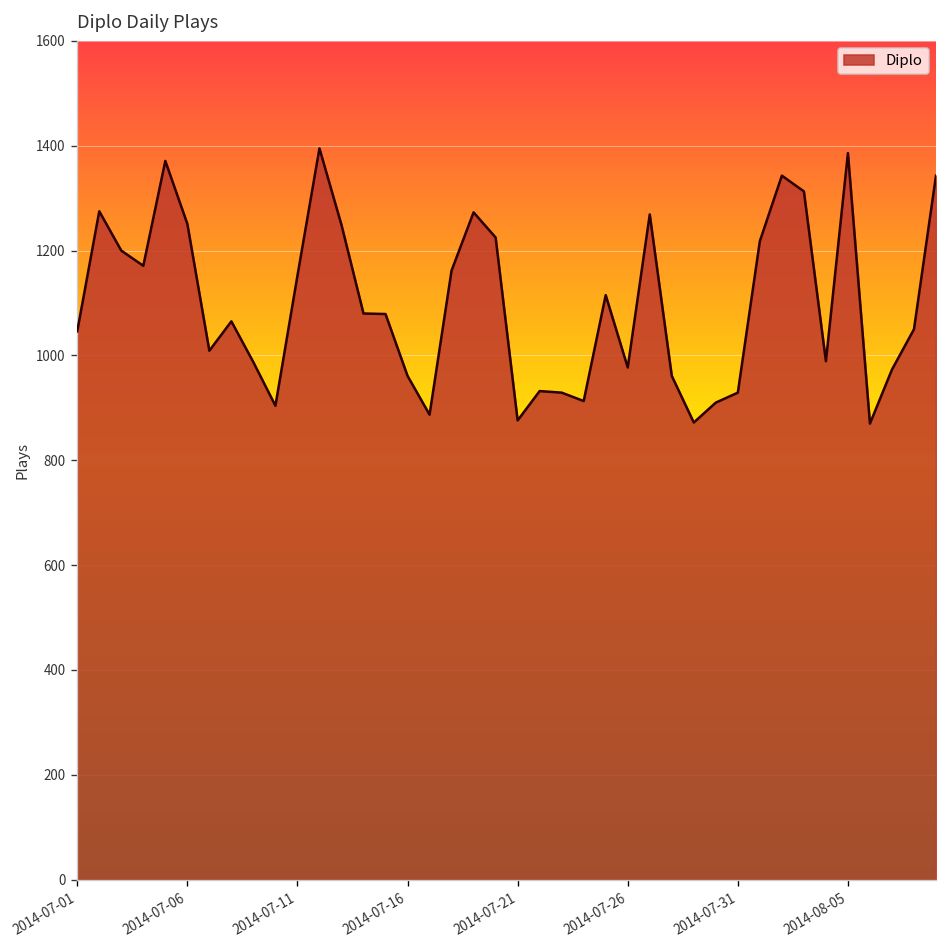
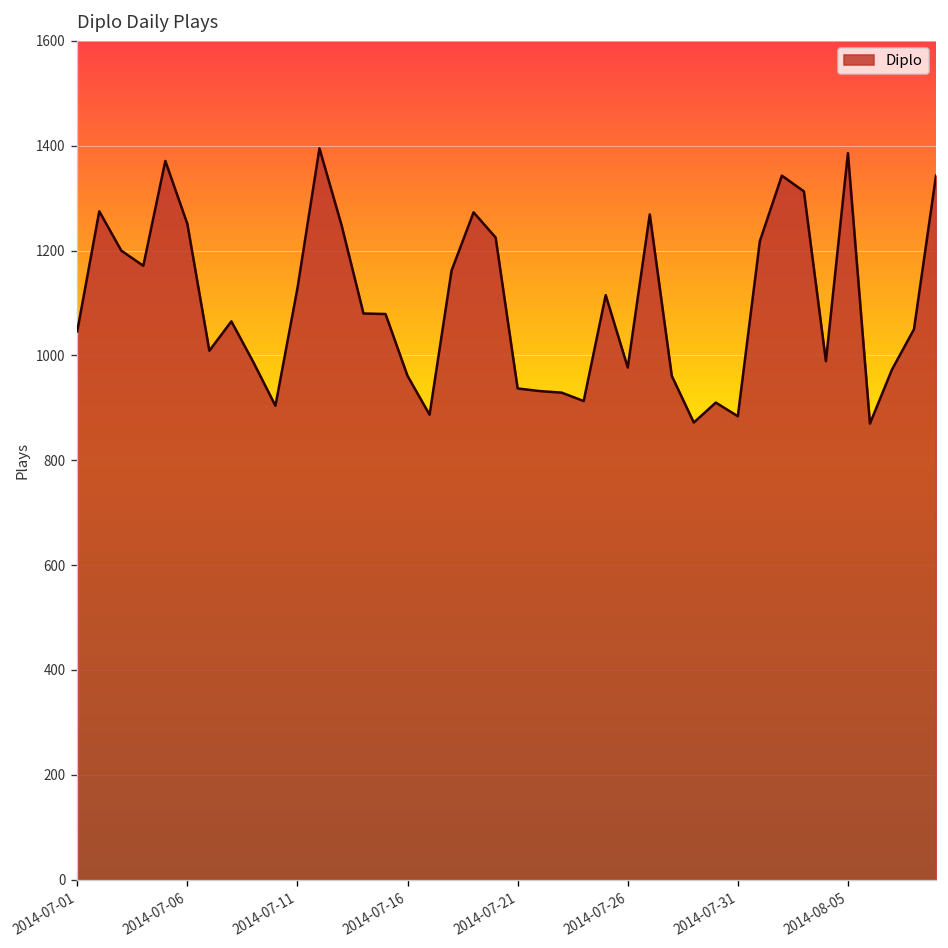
  {
    "2014-07-01": 1050,
    "2014-07-06": 1250,
-   "2014-07-11": 1150,
+   "2014-07-11": 1130,
    "2014-07-16": 960,
-   "2014-07-21": 880,
+   "2014-07-21": 940,
    "2014-07-26": 980,
-   "2014-07-31": 930,
+   "2014-07-31": 880,
    "2014-08-05": 1390
  }
